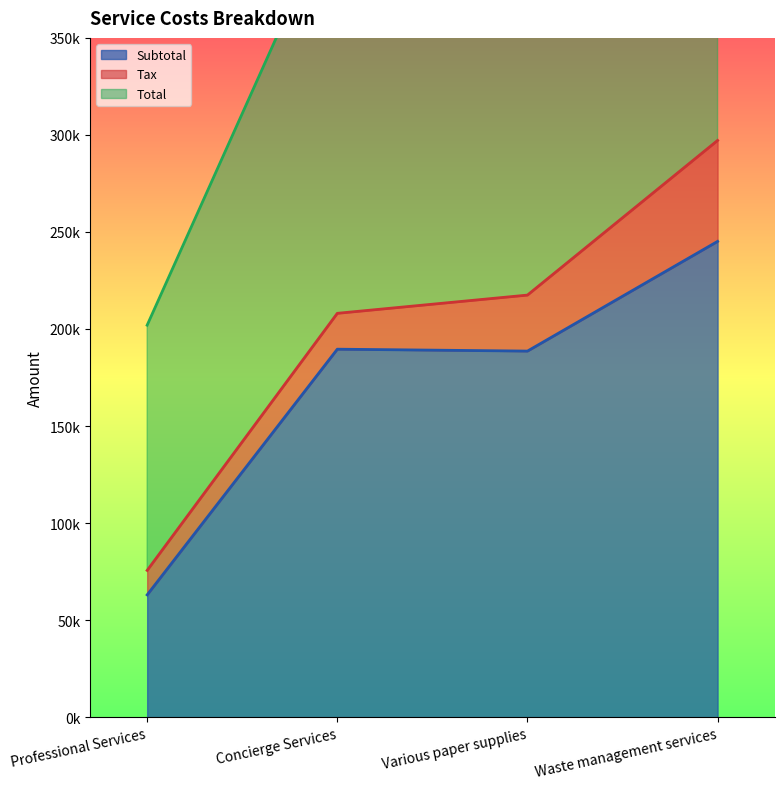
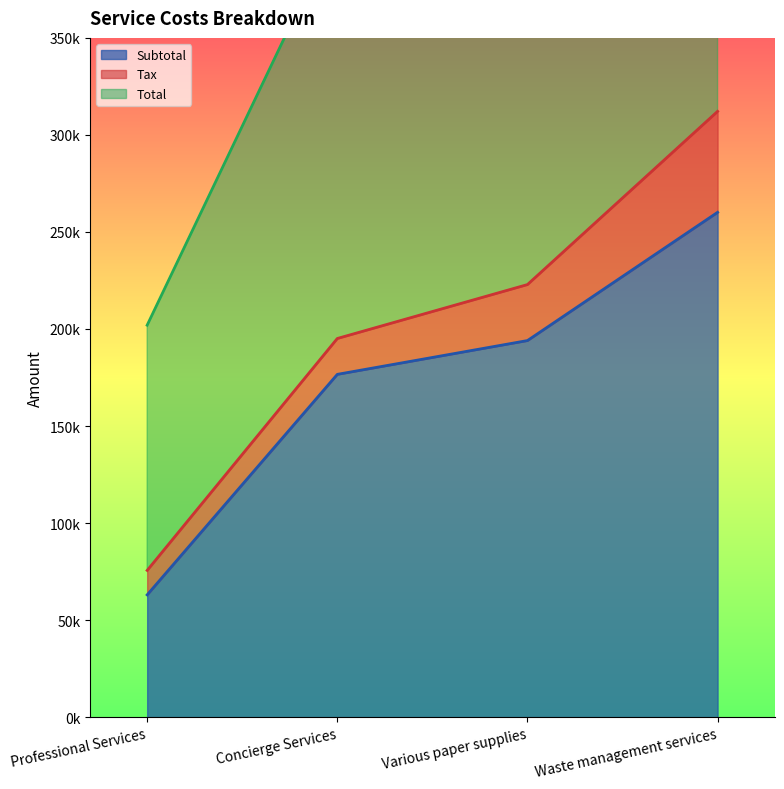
  {
    "Subtotal": {
      "Professional Services": 63000,
-     "Concierge Services": 190000,
-     "Various paper supplies": 189000,
-     "Waste management services": 245000
+     "Concierge Services": 177000,
+     "Various paper supplies": 194000,
+     "Waste management services": 260000
    },
    "Tax": {
      "Professional Services": 13000,
      "Concierge Services": 18000,
      "Various paper supplies": 29000,
      "Waste management services": 52000
    },
    "Total": {
      "Professional Services": 126000
    }
  }
